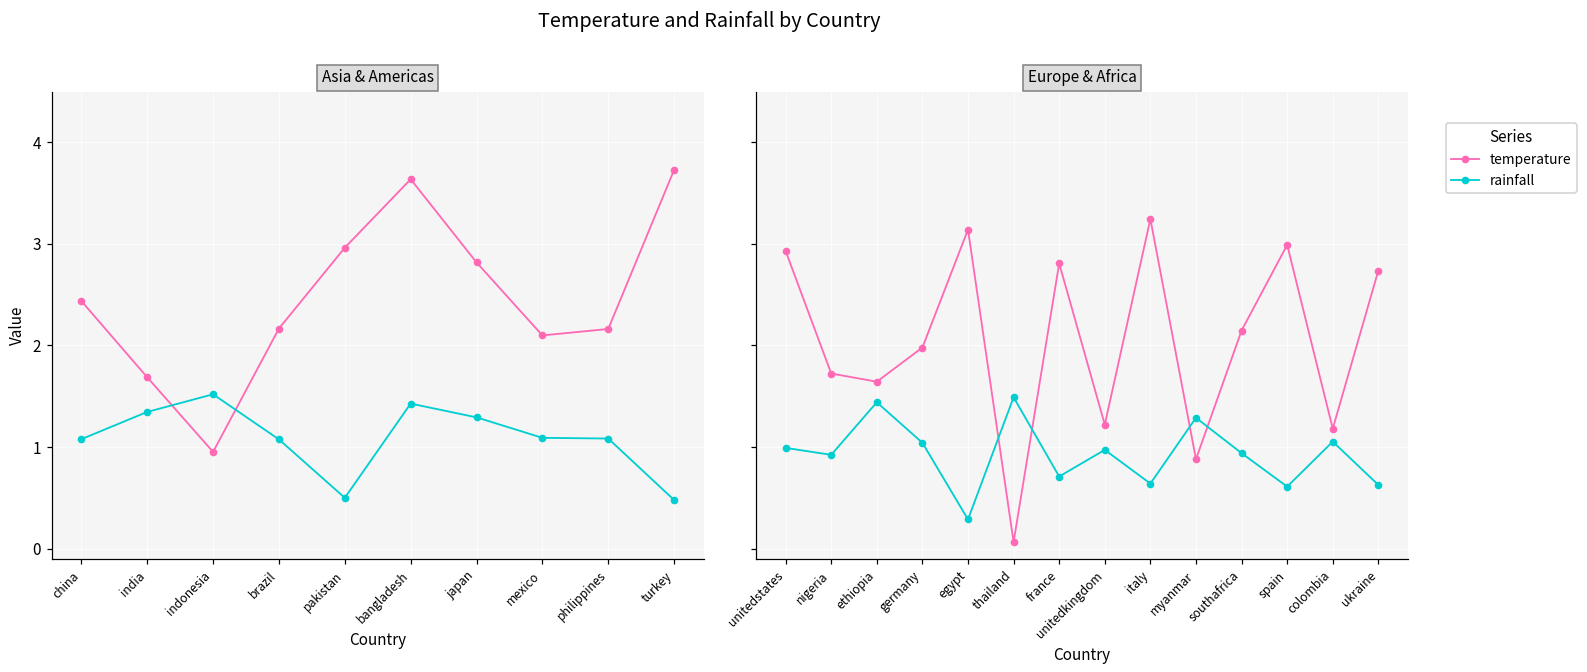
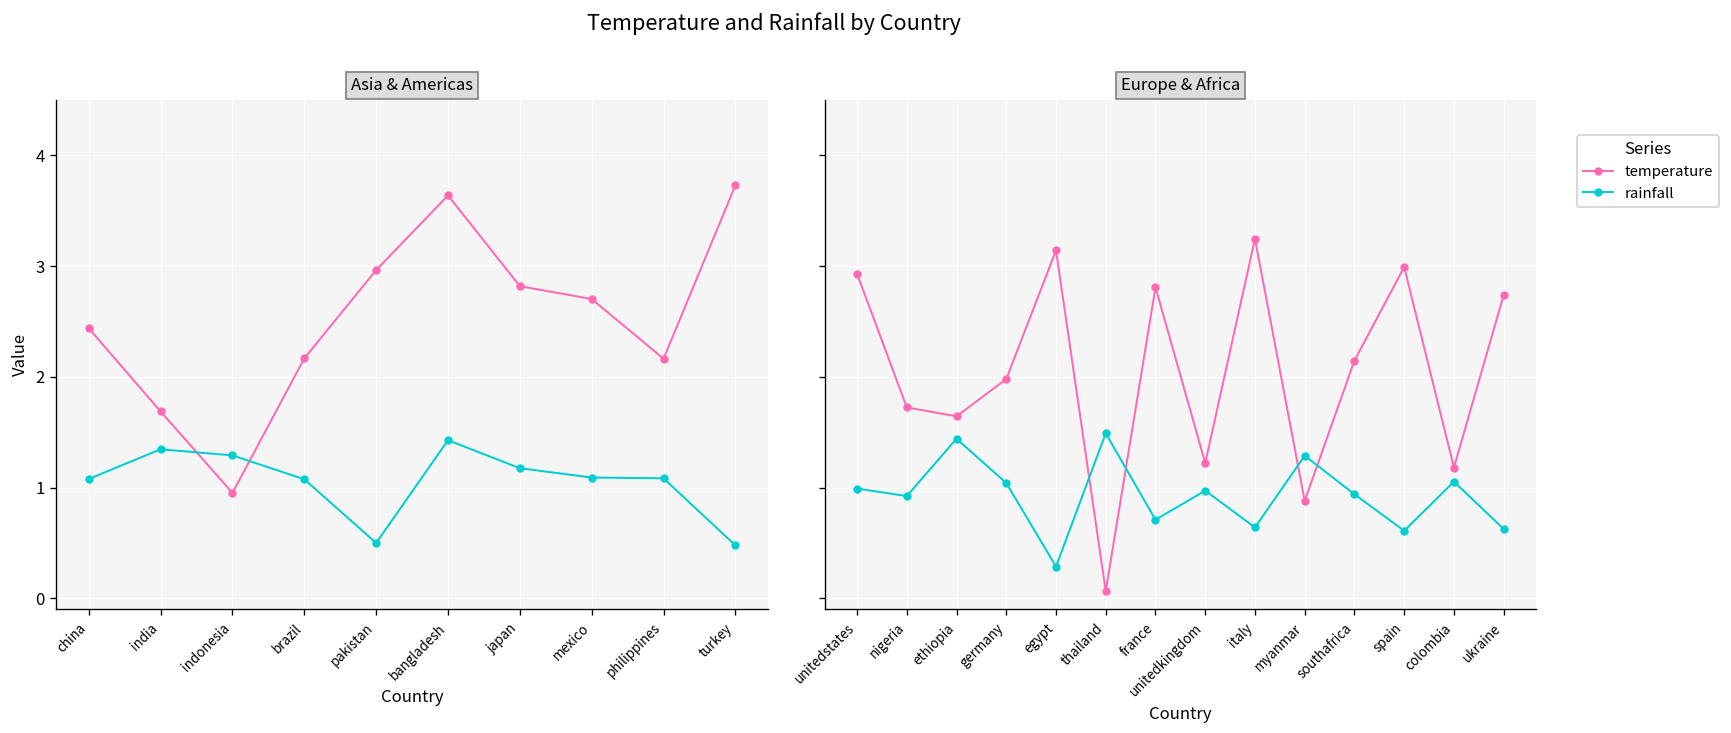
  {
    "Asia & Americas": {
      "temperature": {
        "china": 2.4,
        "india": 1.7,
        "indonesia": 1.0,
        "brazil": 2.2,
        "pakistan": 3.0,
        "bangladesh": 3.6,
        "japan": 2.8,
-       "mexico": 2.1,
+       "mexico": 2.7,
        "philippines": 2.2,
        "turkey": 3.7
      },
      "rainfall": {
        "china": 1.1,
        "india": 1.3,
-       "indonesia": 1.5,
+       "indonesia": 1.3,
        "brazil": 1.1,
        "pakistan": 0.5,
        "bangladesh": 1.4,
-       "japan": 1.3,
+       "japan": 1.2,
        "mexico": 1.1,
        "philippines": 1.1,
        "turkey": 0.5
      }
    }
  }
